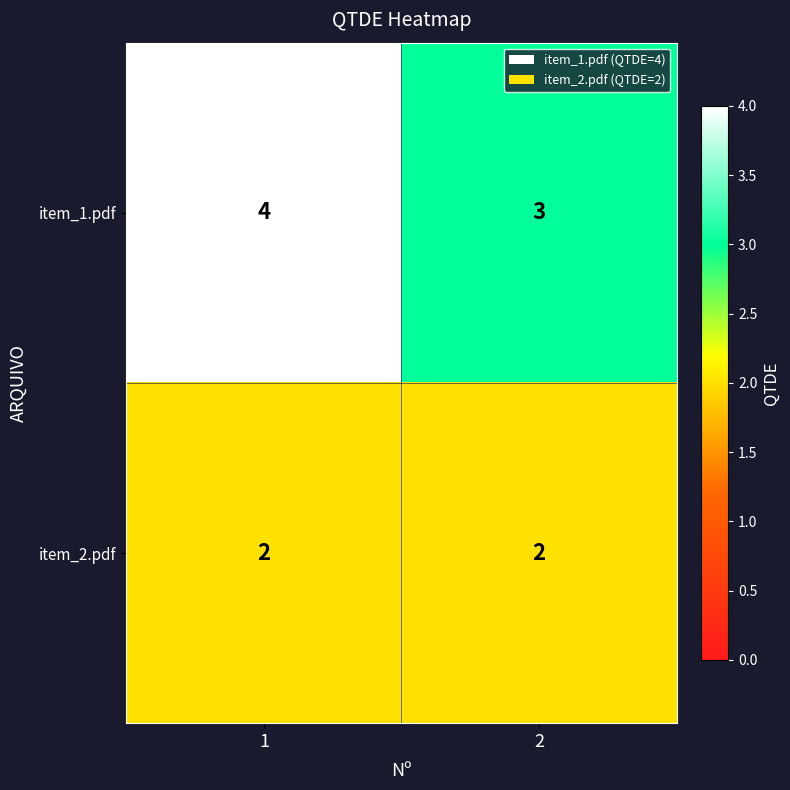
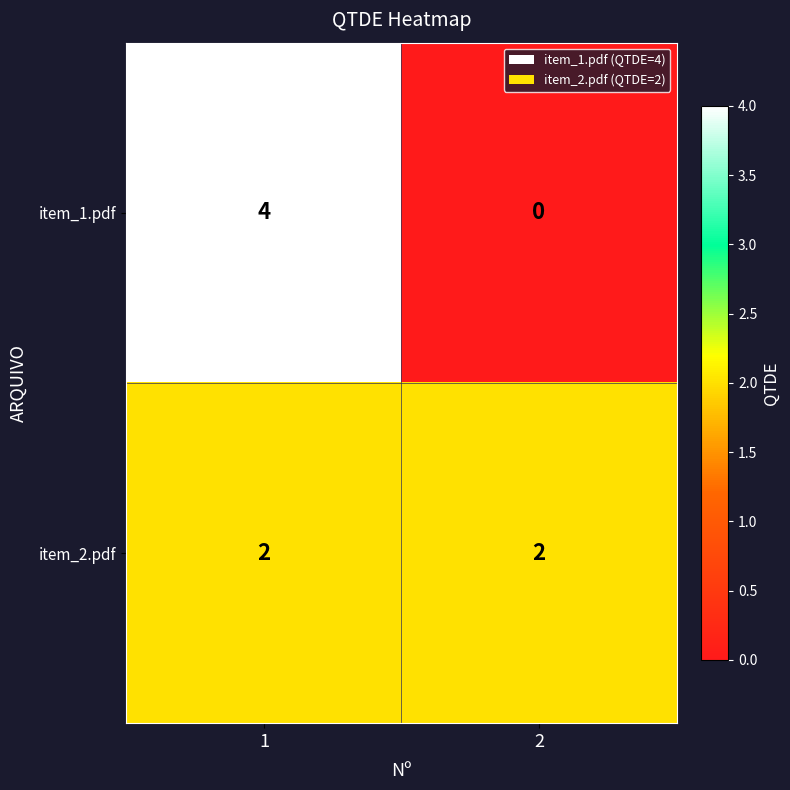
  {
    "item_1.pdf": {
      "1": 4,
-     "2": 3
+     "2": 0
    },
    "item_2.pdf": {
      "1": 2,
      "2": 2
    }
  }
